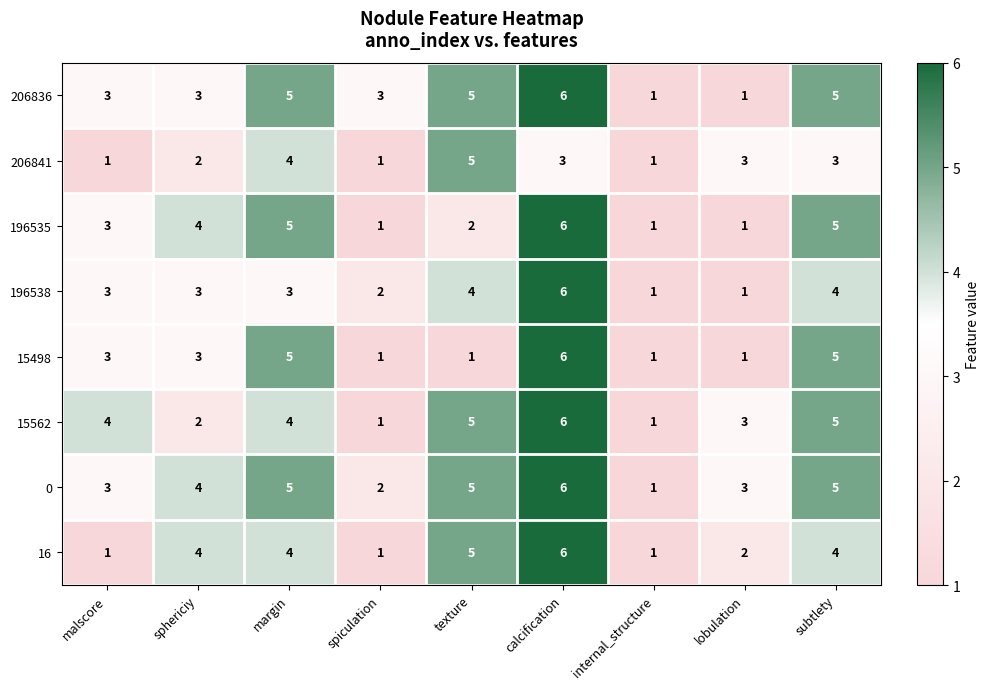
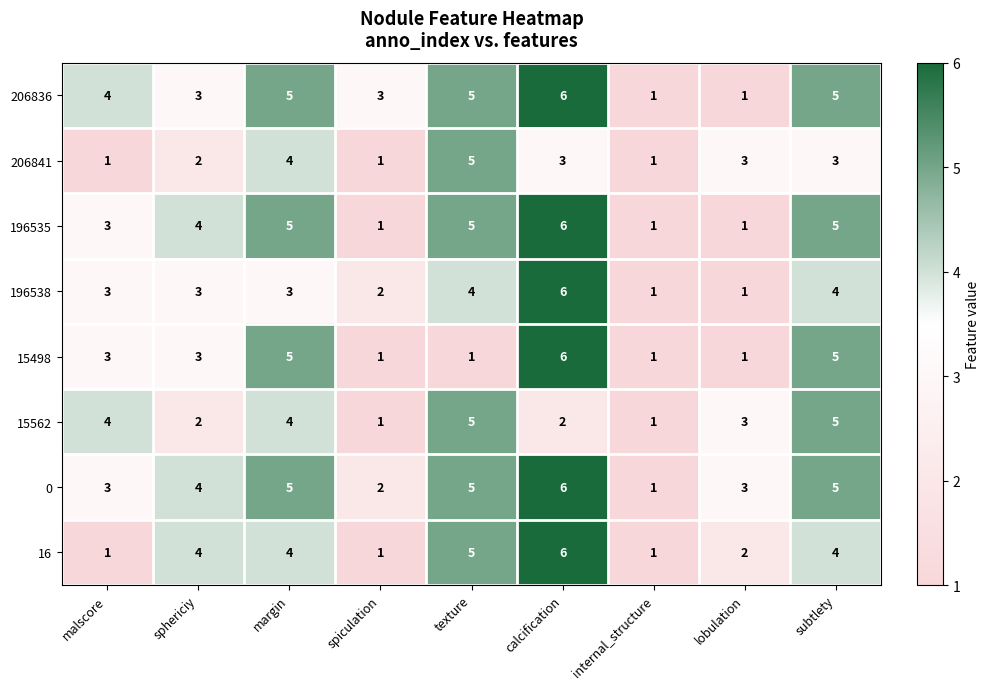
  {
    "206836": {
-     "malscore": 3,
+     "malscore": 4,
      "sphericiy": 3,
      "margin": 5,
      "spiculation": 3,
      "texture": 5,
      "calcification": 6,
      "internal_structure": 1,
      "lobulation": 1,
      "subtlety": 5
    },
    "206841": {
      "malscore": 1,
      "sphericiy": 2,
      "margin": 4,
      "spiculation": 1,
      "texture": 5,
      "calcification": 3,
      "internal_structure": 1,
      "lobulation": 3,
      "subtlety": 3
    },
    "196535": {
      "malscore": 3,
      "sphericiy": 4,
      "margin": 5,
      "spiculation": 1,
-     "texture": 2,
+     "texture": 5,
      "calcification": 6,
      "internal_structure": 1,
      "lobulation": 1,
      "subtlety": 5
    },
    "196538": {
      "malscore": 3,
      "sphericiy": 3,
      "margin": 3,
      "spiculation": 2,
      "texture": 4,
      "calcification": 6,
      "internal_structure": 1,
      "lobulation": 1,
      "subtlety": 4
    },
    "15498": {
      "malscore": 3,
      "sphericiy": 3,
      "margin": 5,
      "spiculation": 1,
      "texture": 1,
      "calcification": 6,
      "internal_structure": 1,
      "lobulation": 1,
      "subtlety": 5
    },
    "15562": {
      "malscore": 4,
      "sphericiy": 2,
      "margin": 4,
      "spiculation": 1,
      "texture": 5,
-     "calcification": 6,
+     "calcification": 2,
      "internal_structure": 1,
      "lobulation": 3,
      "subtlety": 5
    },
    "0": {
      "malscore": 3,
      "sphericiy": 4,
      "margin": 5,
      "spiculation": 2,
      "texture": 5,
      "calcification": 6,
      "internal_structure": 1,
      "lobulation": 3,
      "subtlety": 5
    },
    "16": {
      "malscore": 1,
      "sphericiy": 4,
      "margin": 4,
      "spiculation": 1,
      "texture": 5,
      "calcification": 6,
      "internal_structure": 1,
      "lobulation": 2,
      "subtlety": 4
    }
  }
